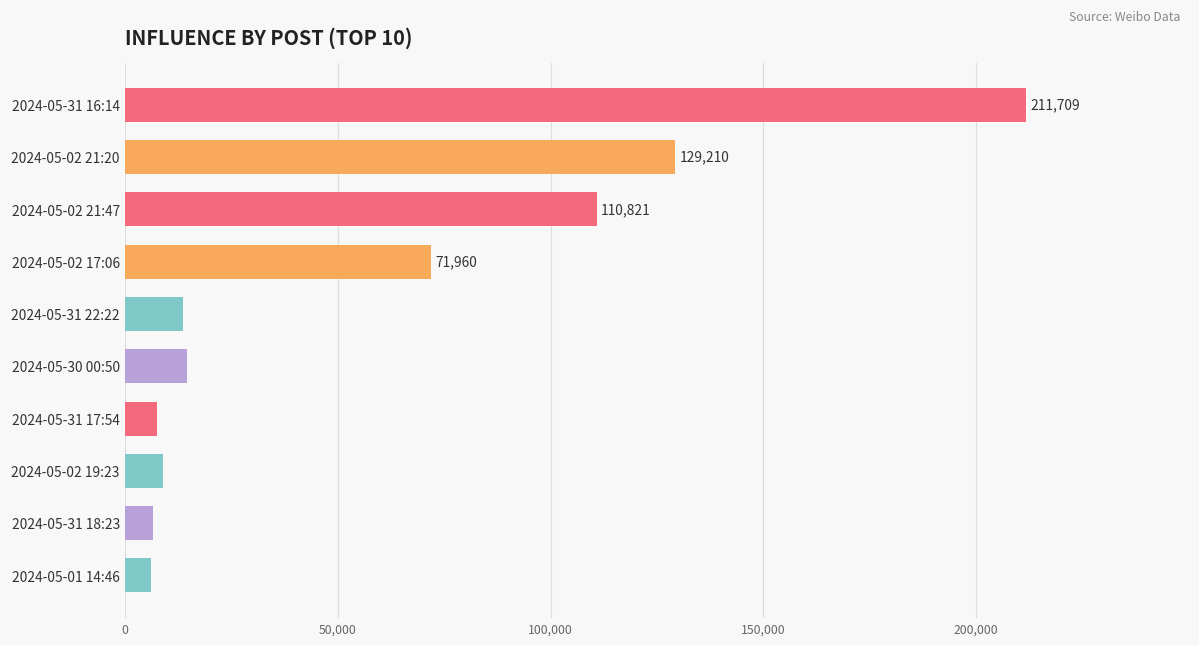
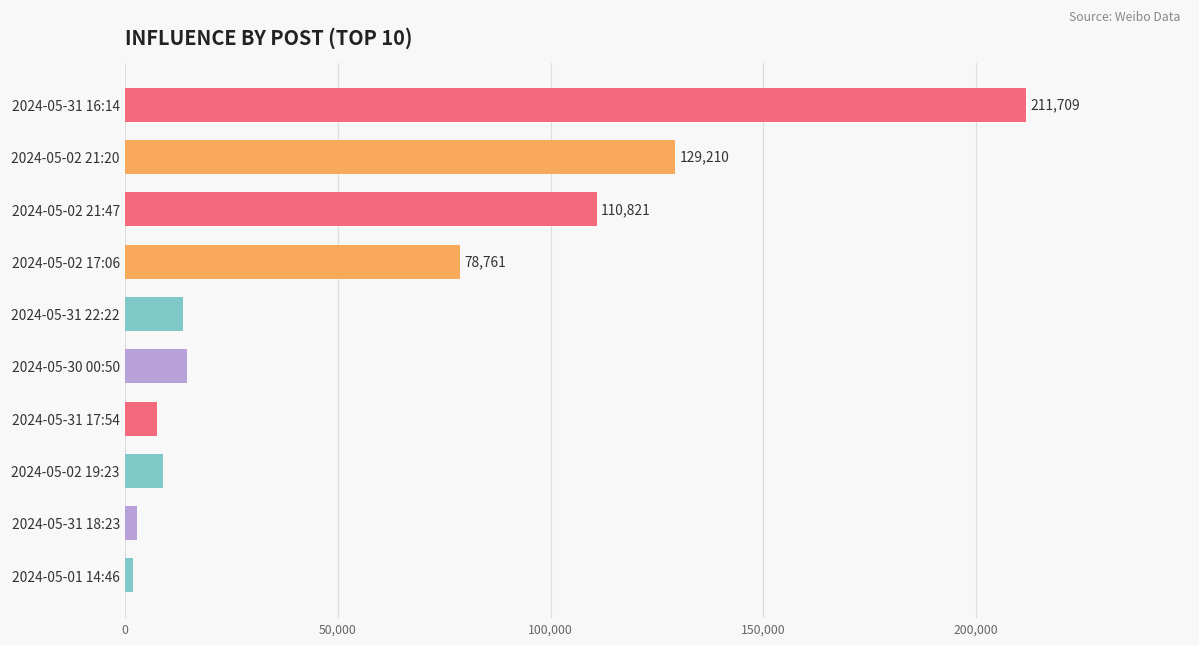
  {
    "2024-05-31 16:14": "211,709",
    "2024-05-02 21:20": "129,210",
    "2024-05-02 21:47": "110,821",
-   "2024-05-02 17:06": "71,960",
-   "2024-05-31 18:23": "6,000",
-   "2024-05-01 14:46": "6,000"
+   "2024-05-02 17:06": "78,761",
+   "2024-05-31 18:23": "3,000",
+   "2024-05-01 14:46": "2,000"
  }
